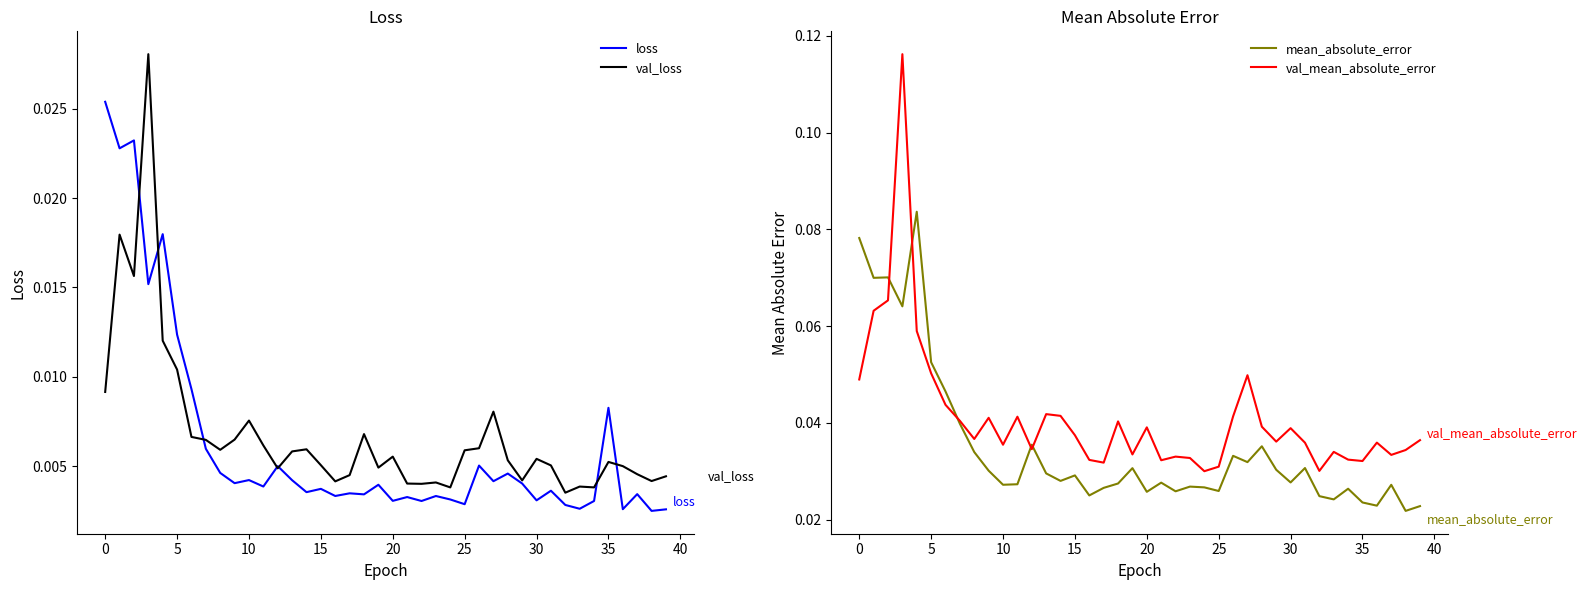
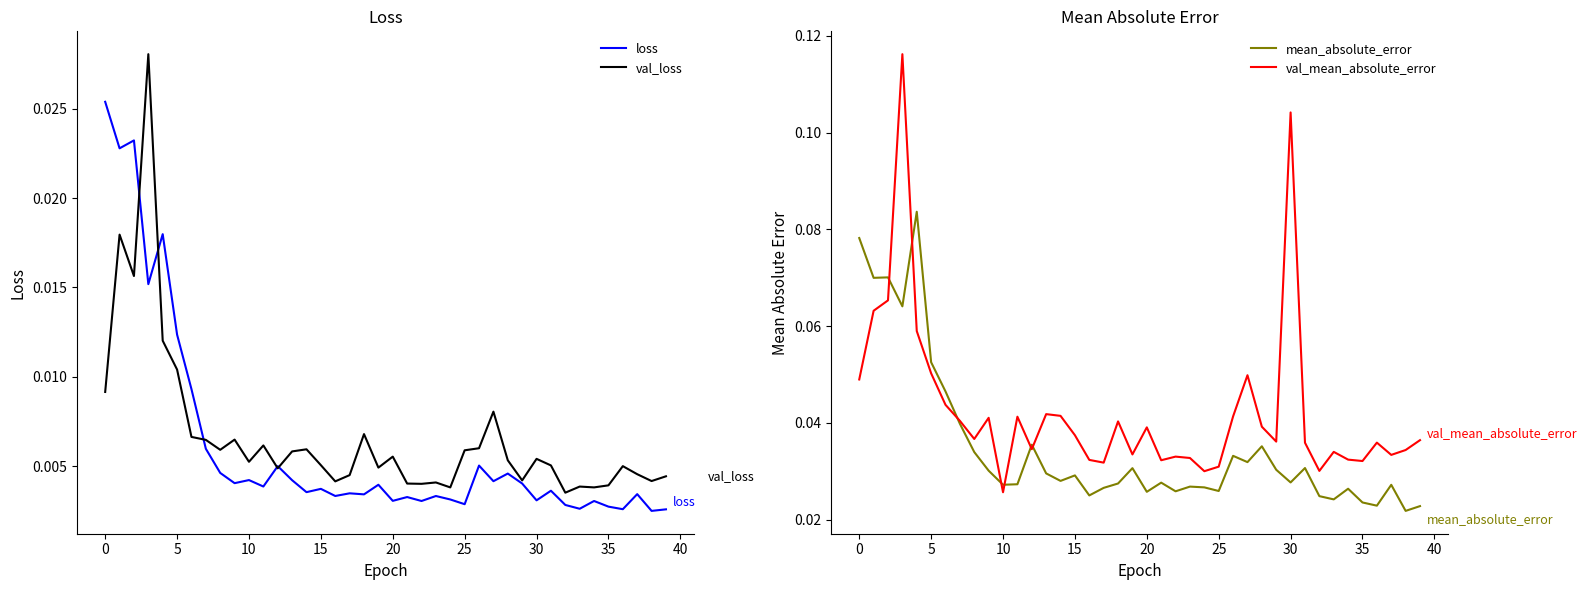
  {
    "Loss": {
      "loss": {
        "0": 0.0254,
        "5": 0.0124,
        "10": 0.0042,
        "15": 0.0037,
        "20": 0.0031,
        "25": 0.0029,
        "30": 0.0031,
-       "35": 0.0083
+       "35": 0.0027
      },
      "val_loss": {
        "0": 0.0092,
        "5": 0.0104,
-       "10": 0.0076,
+       "10": 0.0052,
        "15": 0.0051,
        "20": 0.0055,
        "25": 0.0059,
        "30": 0.0054,
-       "35": 0.0052
+       "35": 0.0039
      }
    },
    "Mean Absolute Error": {
      "mean_absolute_error": {
        "0": 0.078,
        "5": 0.053,
        "10": 0.027,
        "15": 0.029,
        "20": 0.026,
        "25": 0.026,
        "30": 0.028,
        "35": 0.024
      },
      "val_mean_absolute_error": {
        "0": 0.049,
        "5": 0.050,
-       "10": 0.035,
+       "10": 0.026,
        "15": 0.037,
        "20": 0.039,
        "25": 0.031,
-       "30": 0.039,
+       "30": 0.104,
        "35": 0.032
      }
    }
  }
